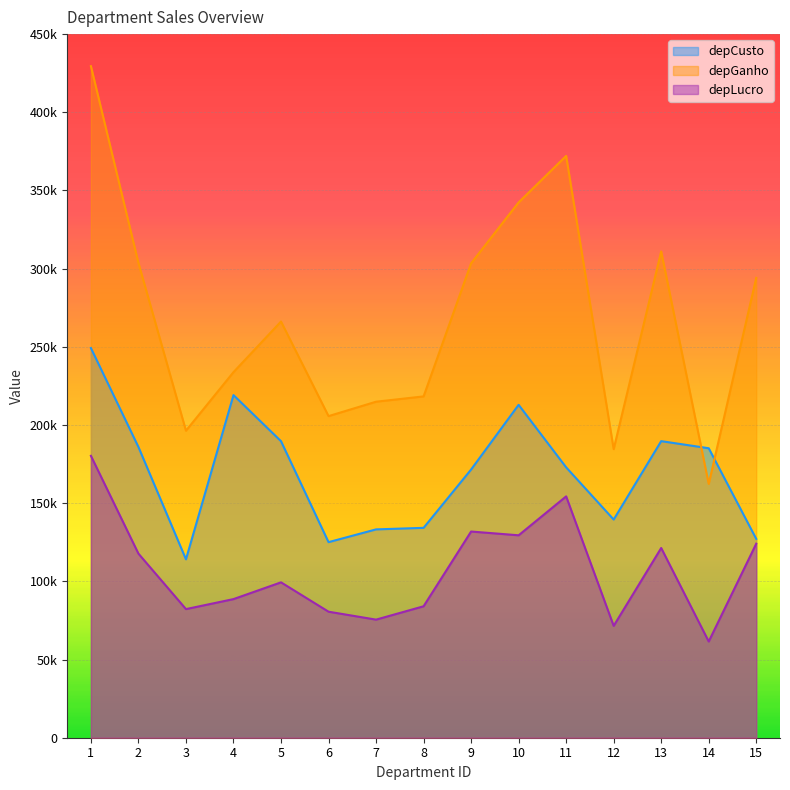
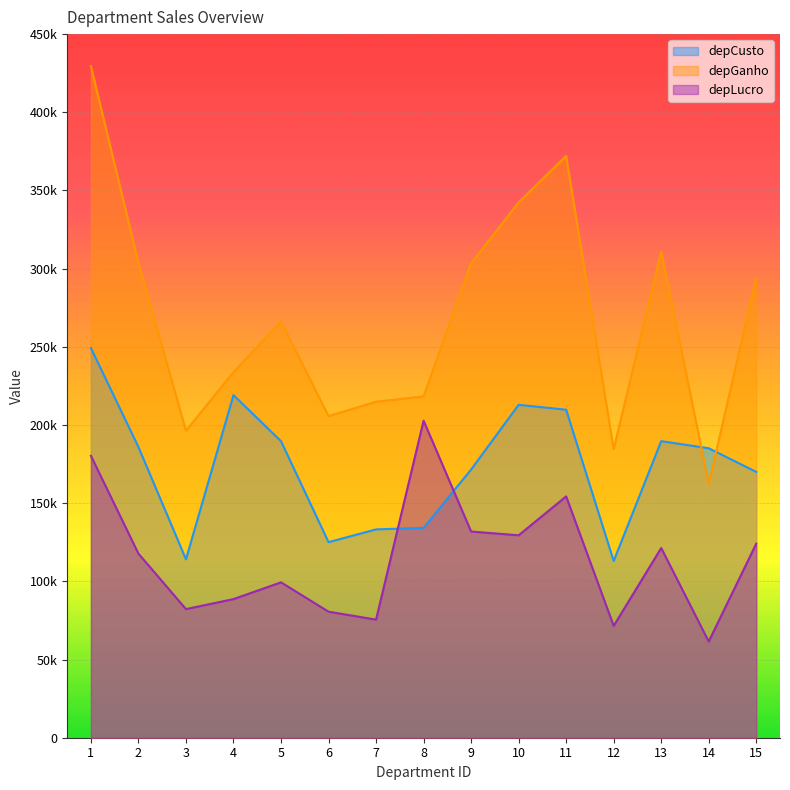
  {
    "depCusto": {
      "1": 249000,
      "2": 186000,
      "3": 114000,
      "4": 219000,
      "5": 190000,
      "6": 125000,
      "7": 133000,
      "8": 134000,
      "9": 172000,
      "10": 213000,
-     "11": 173000,
-     "12": 140000,
+     "11": 210000,
+     "12": 113000,
      "13": 190000,
      "14": 185000,
-     "15": 127000
+     "15": 170000
    },
    "depGanho": {
      "1": 429000,
      "2": 304000,
      "3": 196000,
      "4": 234000,
      "5": 266000,
      "6": 206000,
      "7": 215000,
      "8": 218000,
      "9": 303000,
      "10": 342000,
      "11": 372000,
      "12": 185000,
      "13": 311000,
      "14": 162000,
      "15": 294000
    },
    "depLucro": {
      "1": 180000,
      "2": 118000,
      "3": 82000,
      "4": 89000,
      "5": 99000,
      "6": 81000,
      "7": 76000,
-     "8": 84000,
+     "8": 203000,
      "9": 132000,
      "10": 129000,
      "11": 154000,
      "12": 72000,
      "13": 121000,
      "14": 62000,
      "15": 124000
    }
  }
